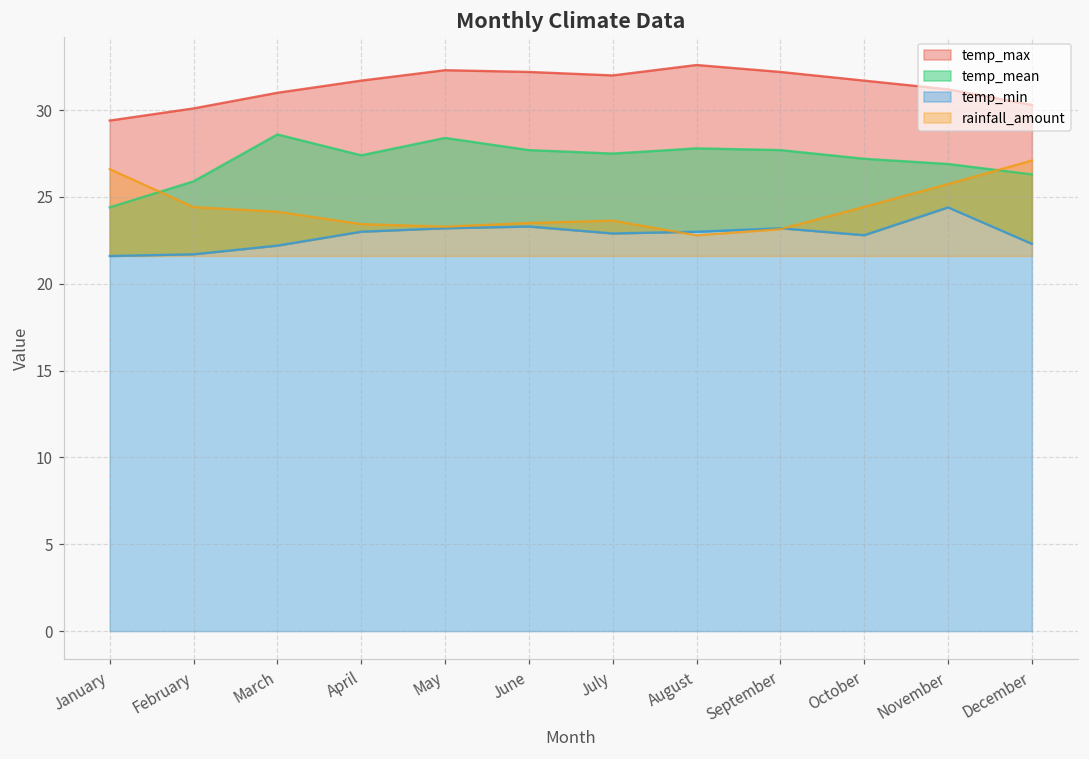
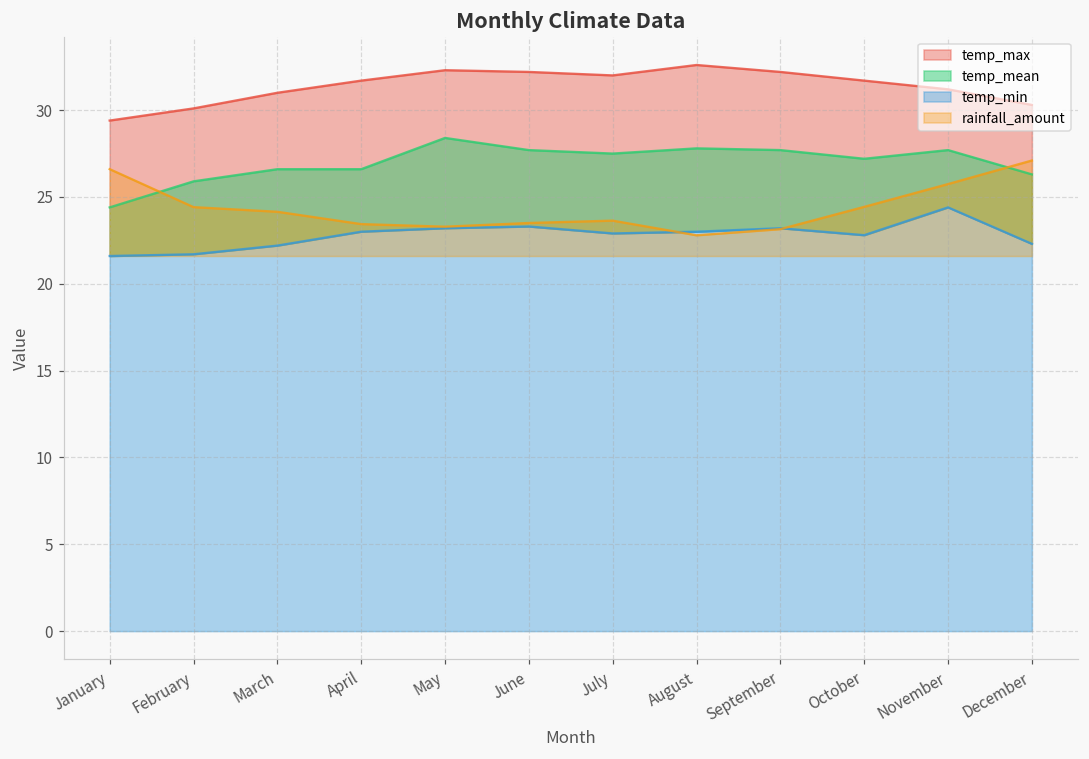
  {
    "temp_mean": {
      "January": 24.4,
      "February": 25.9,
-     "March": 28.6,
-     "April": 27.4,
+     "March": 26.6,
+     "April": 26.6,
      "May": 28.4,
      "June": 27.7,
      "July": 27.5,
      "August": 27.8,
      "September": 27.7,
      "October": 27.2,
-     "November": 26.9,
+     "November": 27.7,
      "December": 26.3
    },
    "temp_min": {
      "January": 21.6,
      "February": 21.7,
      "March": 22.2,
      "April": 23.0,
      "June": 23.3,
      "July": 22.9,
      "August": 23.0,
      "October": 22.8,
      "November": 24.4,
      "December": 22.3
    }
  }
